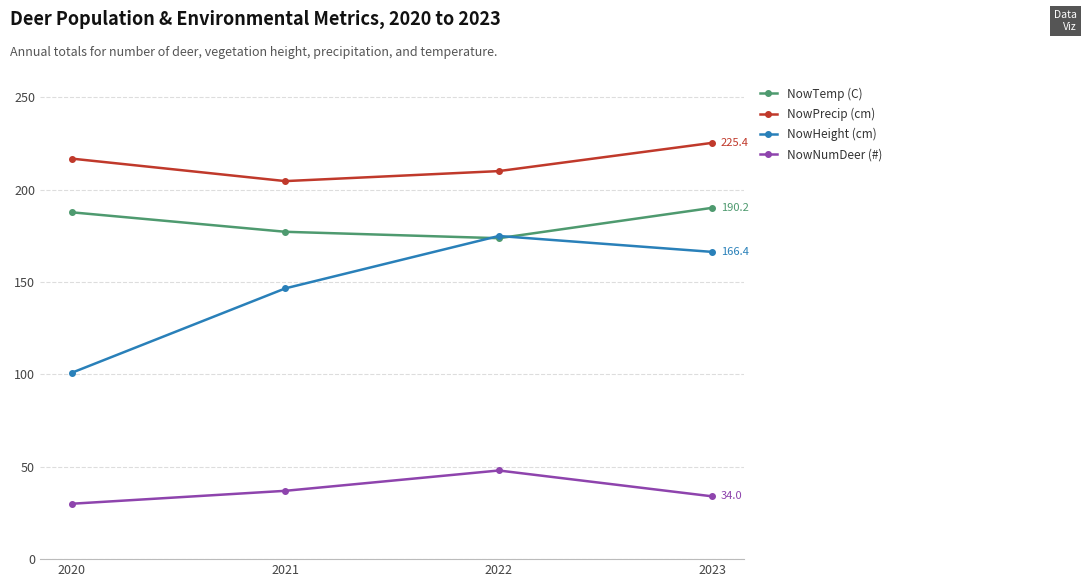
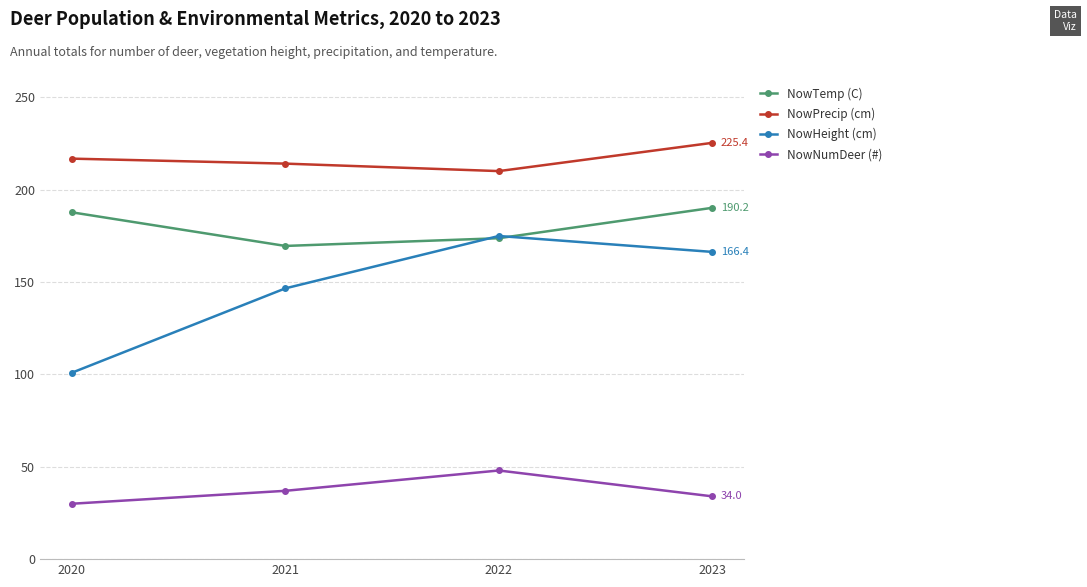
  {
    "NowTemp (C)": {
      "2020": 188,
-     "2021": 177
+     "2021": 170
    },
    "NowPrecip (cm)": {
      "2020": 217,
-     "2021": 205,
+     "2021": 214,
      "2022": 210
    },
    "NowHeight (cm)": {
      "2023": 166.4
    },
    "NowNumDeer (#)": {
      "2023": 34.0
    }
  }
